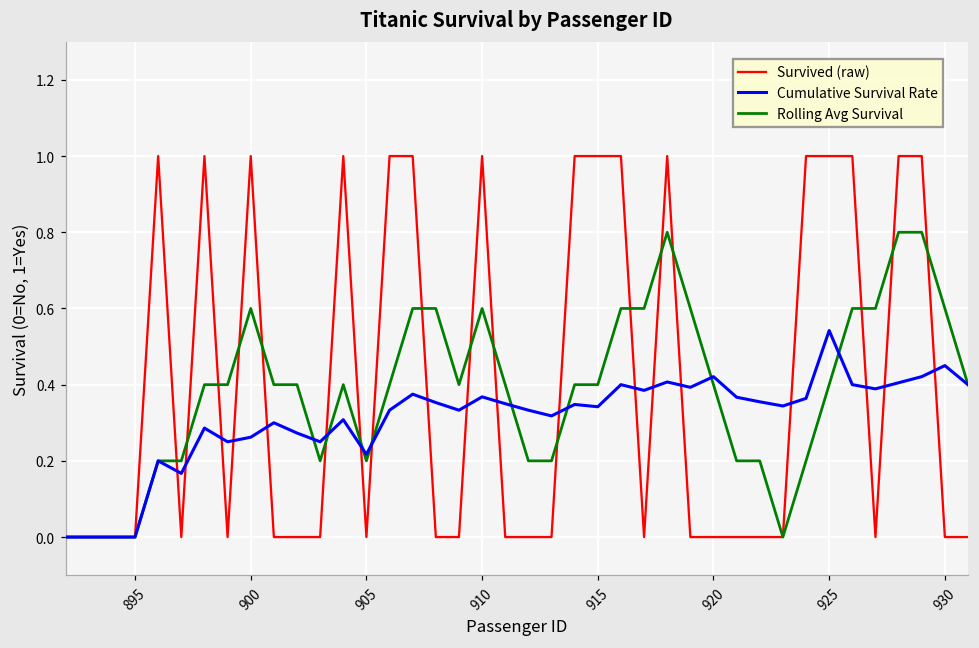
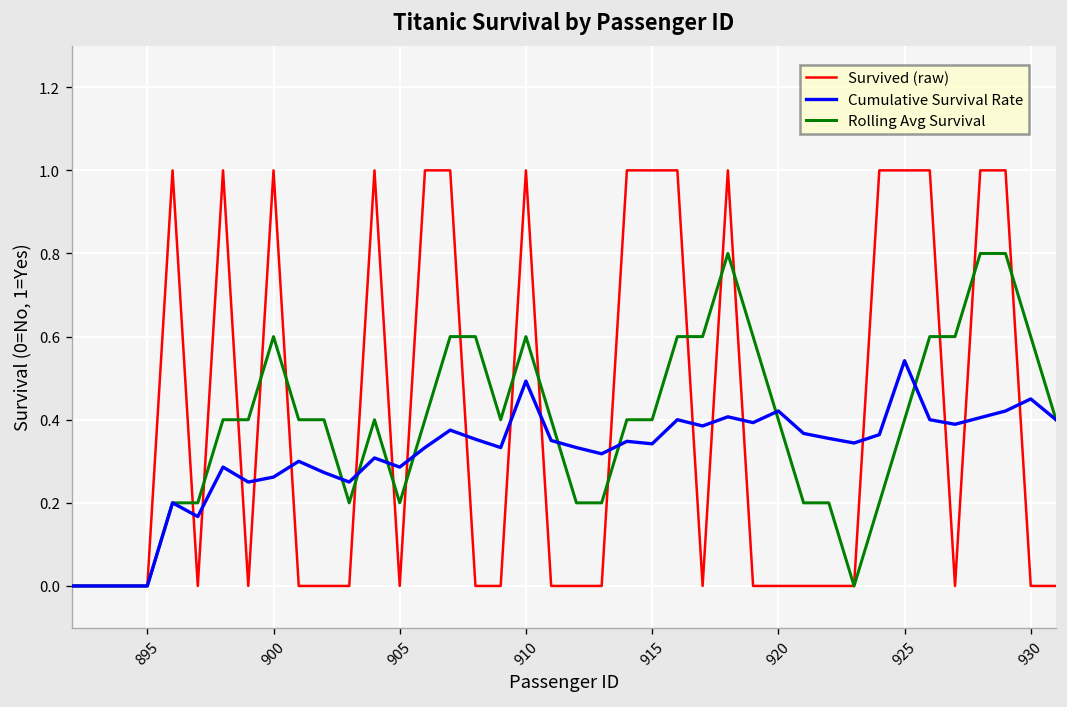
  {
    "Survived (raw)": {
      "900": 1.00,
      "905": 0.00,
      "910": 1.00,
      "915": 1.00,
      "920": 0.00,
      "925": 1.00,
      "930": 0.00
    },
    "Cumulative Survival Rate": {
      "900": 0.26,
-     "905": 0.22,
-     "910": 0.37,
+     "905": 0.29,
+     "910": 0.49,
      "915": 0.34,
      "920": 0.42,
      "925": 0.54,
      "930": 0.45
    },
    "Rolling Avg Survival": {
      "900": 0.60,
      "905": 0.20,
      "910": 0.60,
      "915": 0.40,
      "920": 0.40,
      "925": 0.40,
      "930": 0.60
    }
  }
